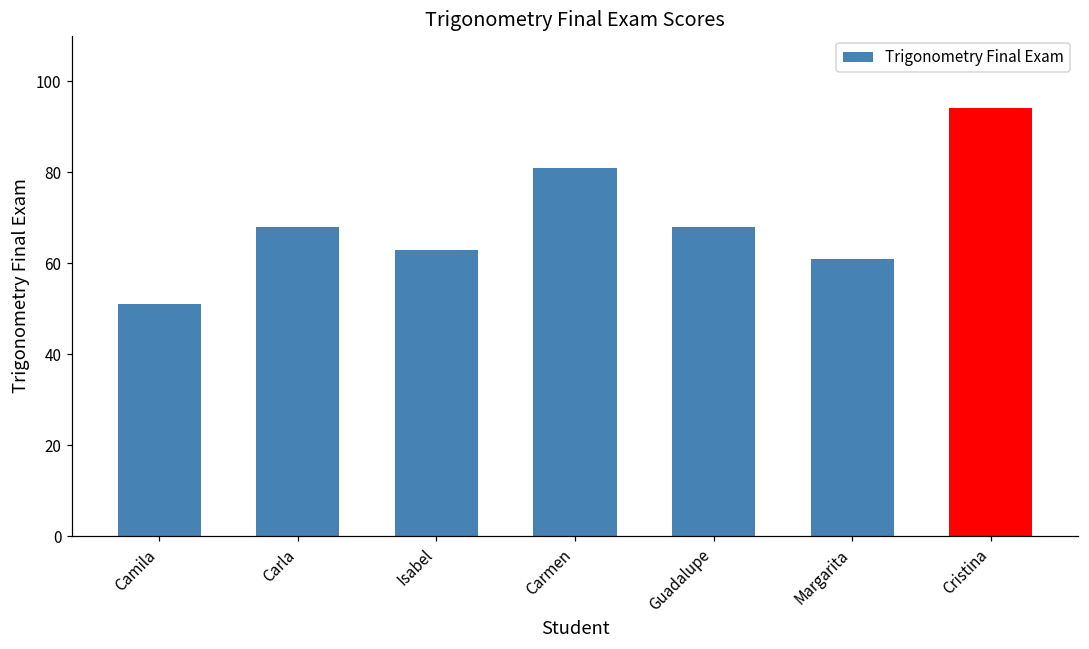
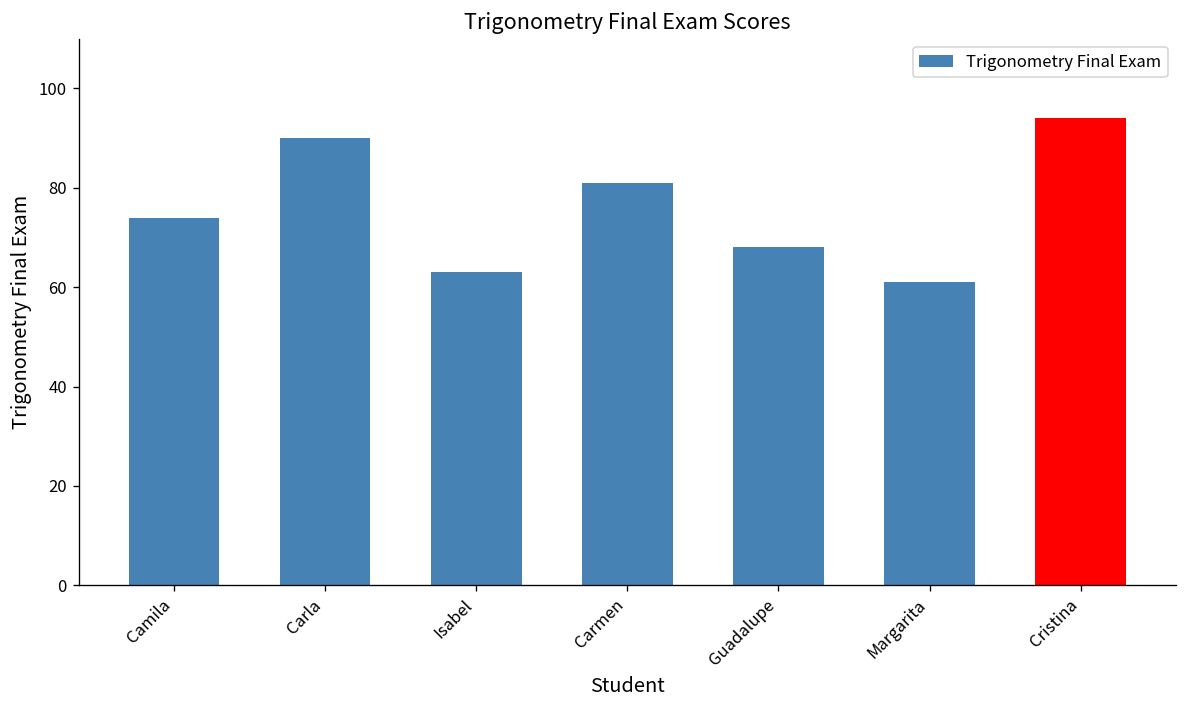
  {
-   "Camila": 51,
-   "Carla": 68,
+   "Camila": 74,
+   "Carla": 90,
    "Isabel": 63,
    "Carmen": 81,
    "Guadalupe": 68,
    "Margarita": 61,
    "Cristina": 94
  }
